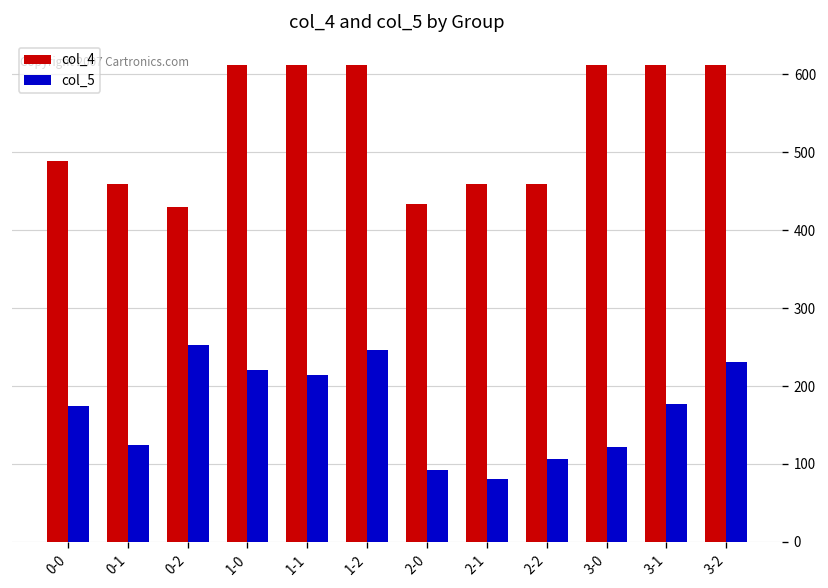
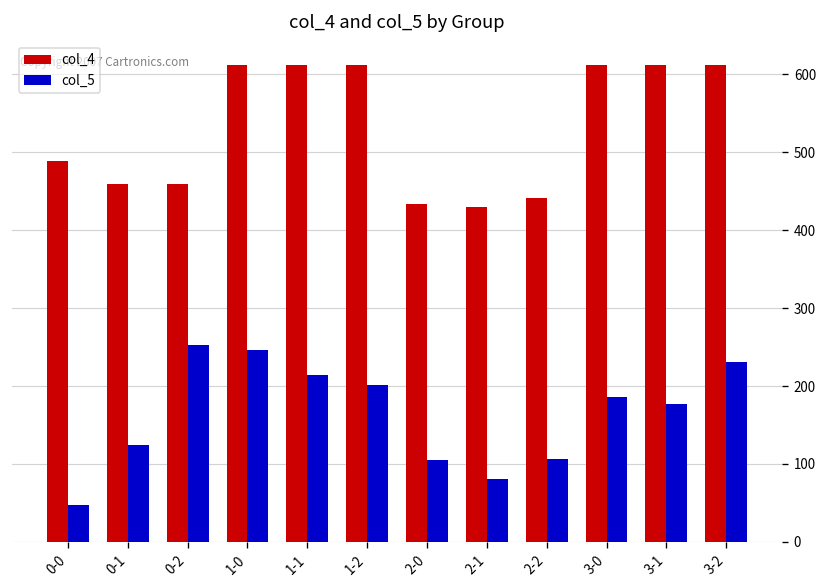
  {
    "col_4": {
      "0-0": 490,
      "0-1": 460,
-     "0-2": 430,
+     "0-2": 460,
      "1-0": 610,
      "1-1": 610,
      "1-2": 610,
      "2-0": 430,
-     "2-1": 460,
-     "2-2": 460,
+     "2-1": 430,
+     "2-2": 440,
      "3-0": 610,
      "3-1": 610,
      "3-2": 610
    },
    "col_5": {
-     "0-0": 170,
+     "0-0": 50,
      "0-1": 120,
      "0-2": 250,
-     "1-0": 220,
+     "1-0": 250,
      "1-1": 210,
-     "1-2": 250,
-     "2-0": 90,
+     "1-2": 200,
+     "2-0": 110,
      "2-1": 80,
      "2-2": 110,
-     "3-0": 120,
+     "3-0": 190,
      "3-1": 180,
      "3-2": 230
    }
  }
